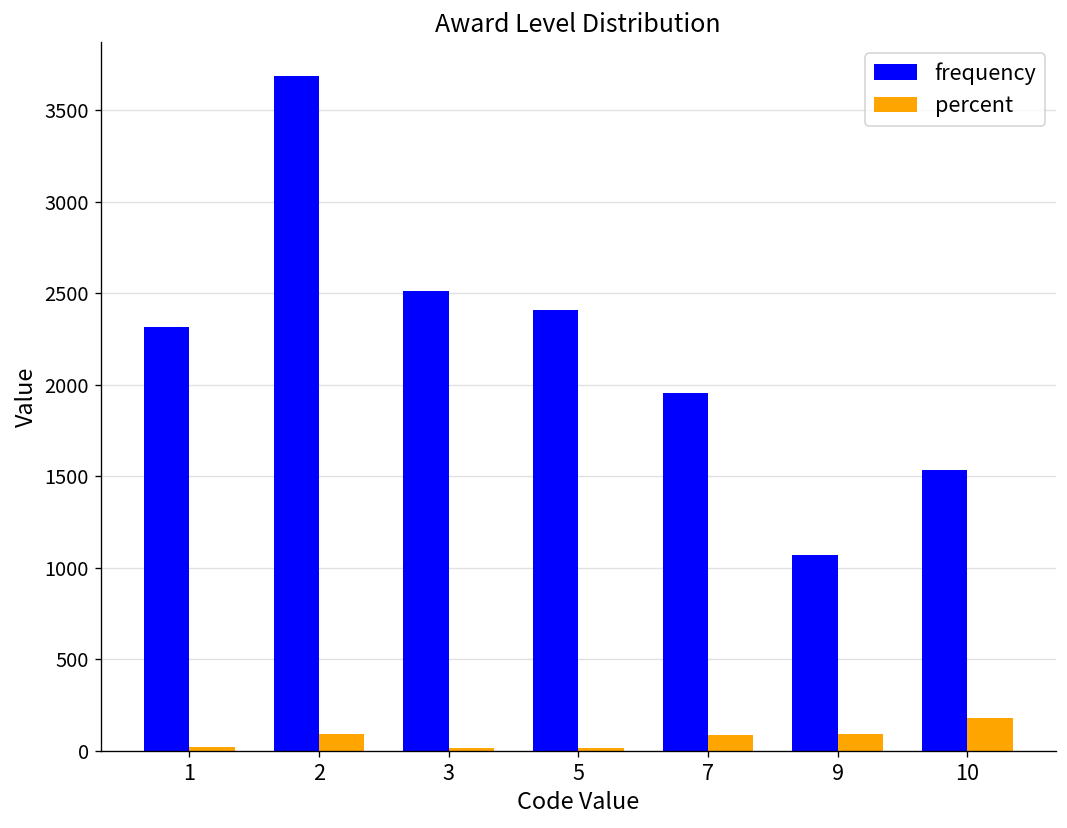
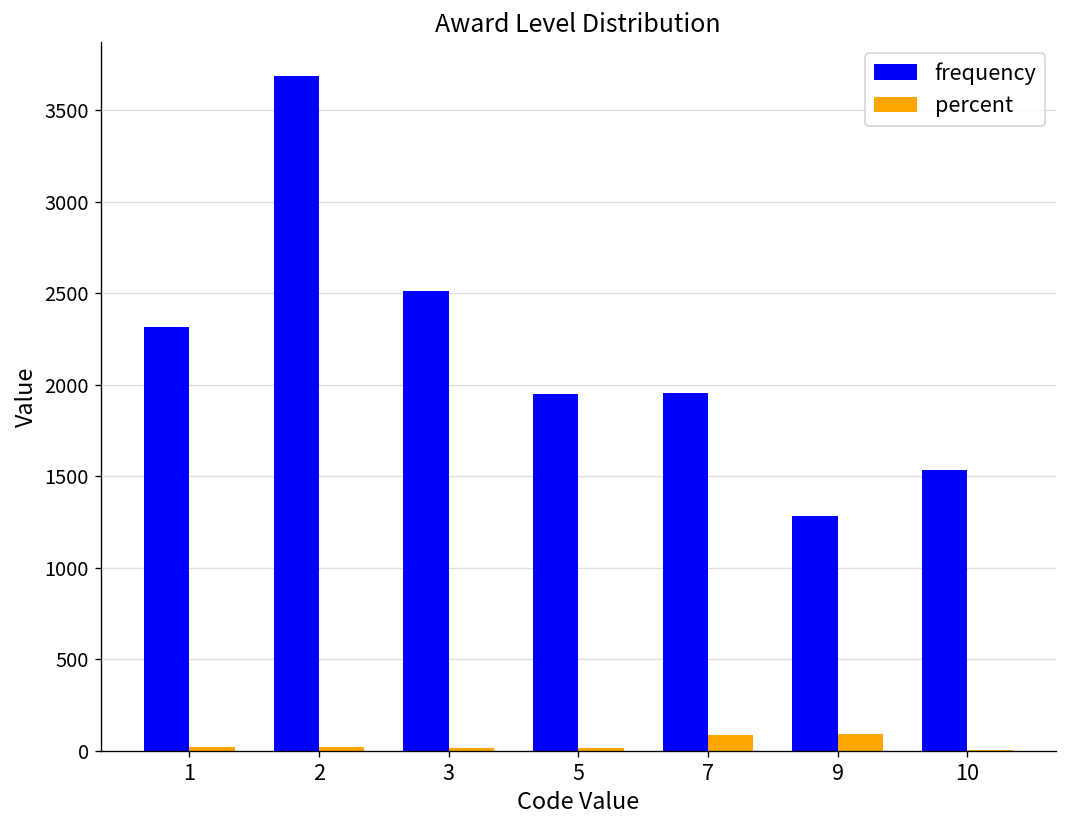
  {
    "frequency": {
      "1": 2320,
      "2": 3690,
      "3": 2510,
-     "5": 2410,
+     "5": 1950,
      "7": 1950,
-     "9": 1070,
+     "9": 1290,
      "10": 1540
    },
    "percent": {
      "1": 20,
-     "2": 90,
+     "2": 20,
      "7": 80,
      "9": 90,
-     "10": 180
+     "10": 10
    }
  }
